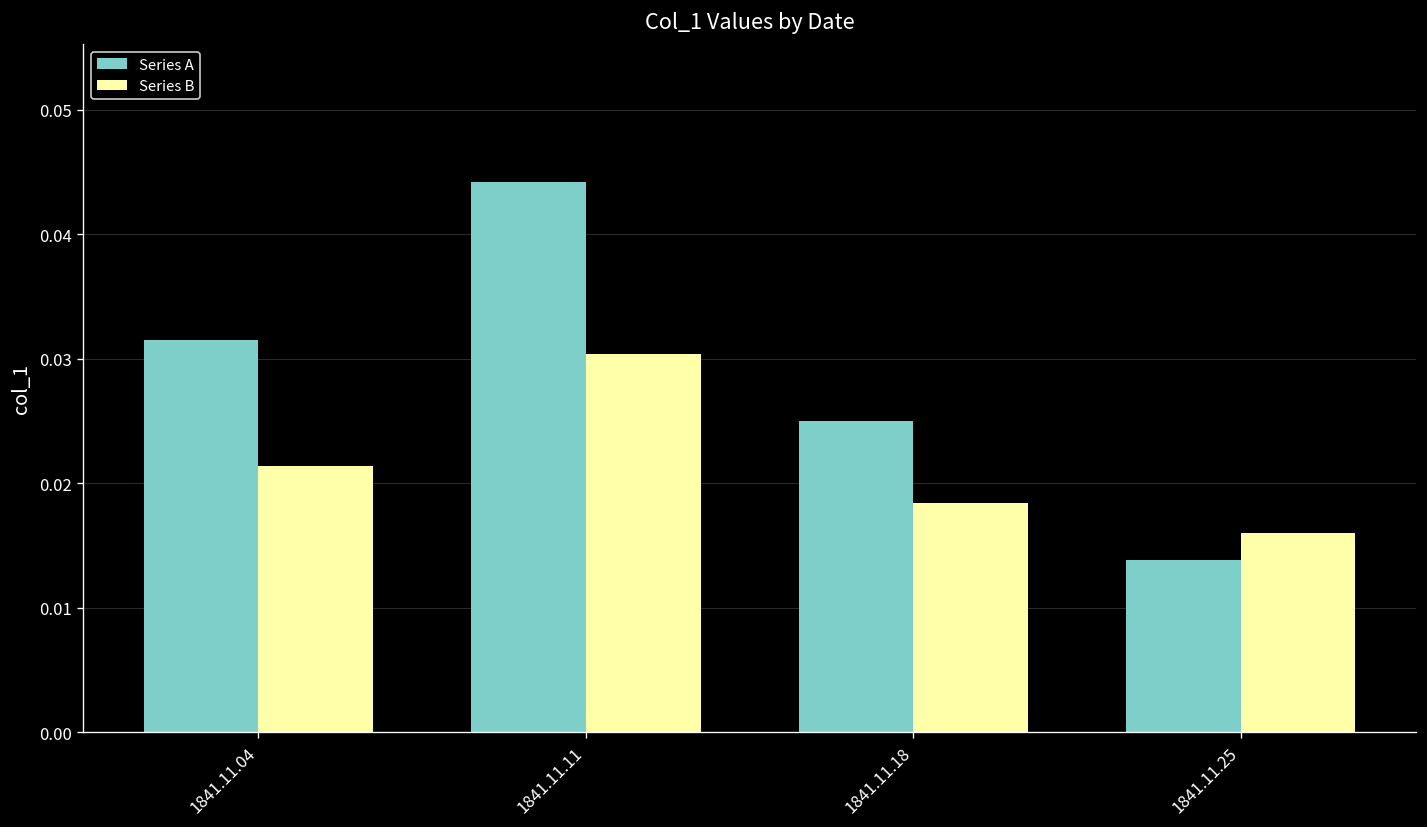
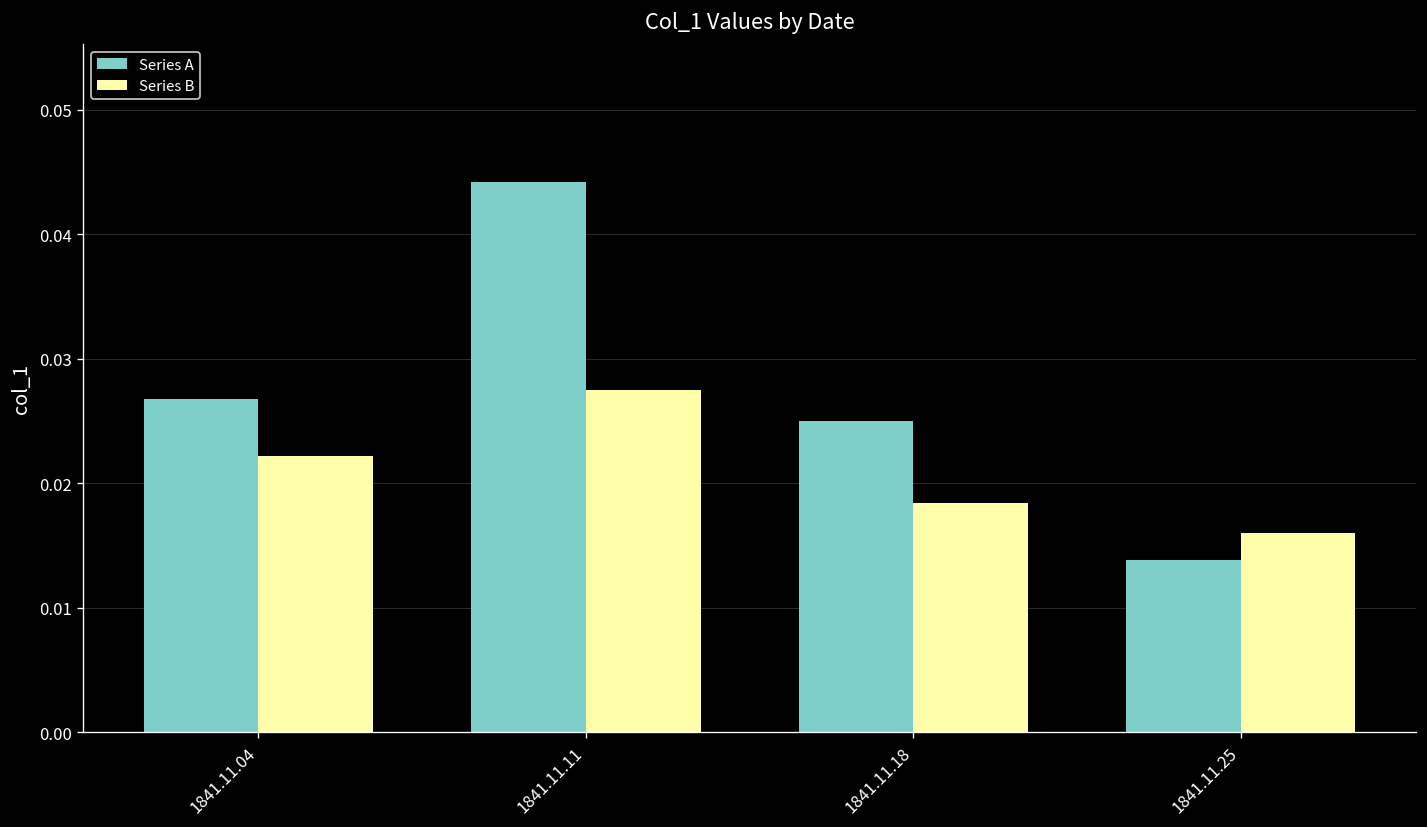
  {
    "Series A": {
-     "1841.11.04": 0.0315,
+     "1841.11.04": 0.0268,
      "1841.11.11": 0.0442,
      "1841.11.18": 0.0250,
      "1841.11.25": 0.0138
    },
    "Series B": {
-     "1841.11.04": 0.0214,
-     "1841.11.11": 0.0303,
+     "1841.11.04": 0.0222,
+     "1841.11.11": 0.0275,
      "1841.11.18": 0.0184,
      "1841.11.25": 0.0160
    }
  }
